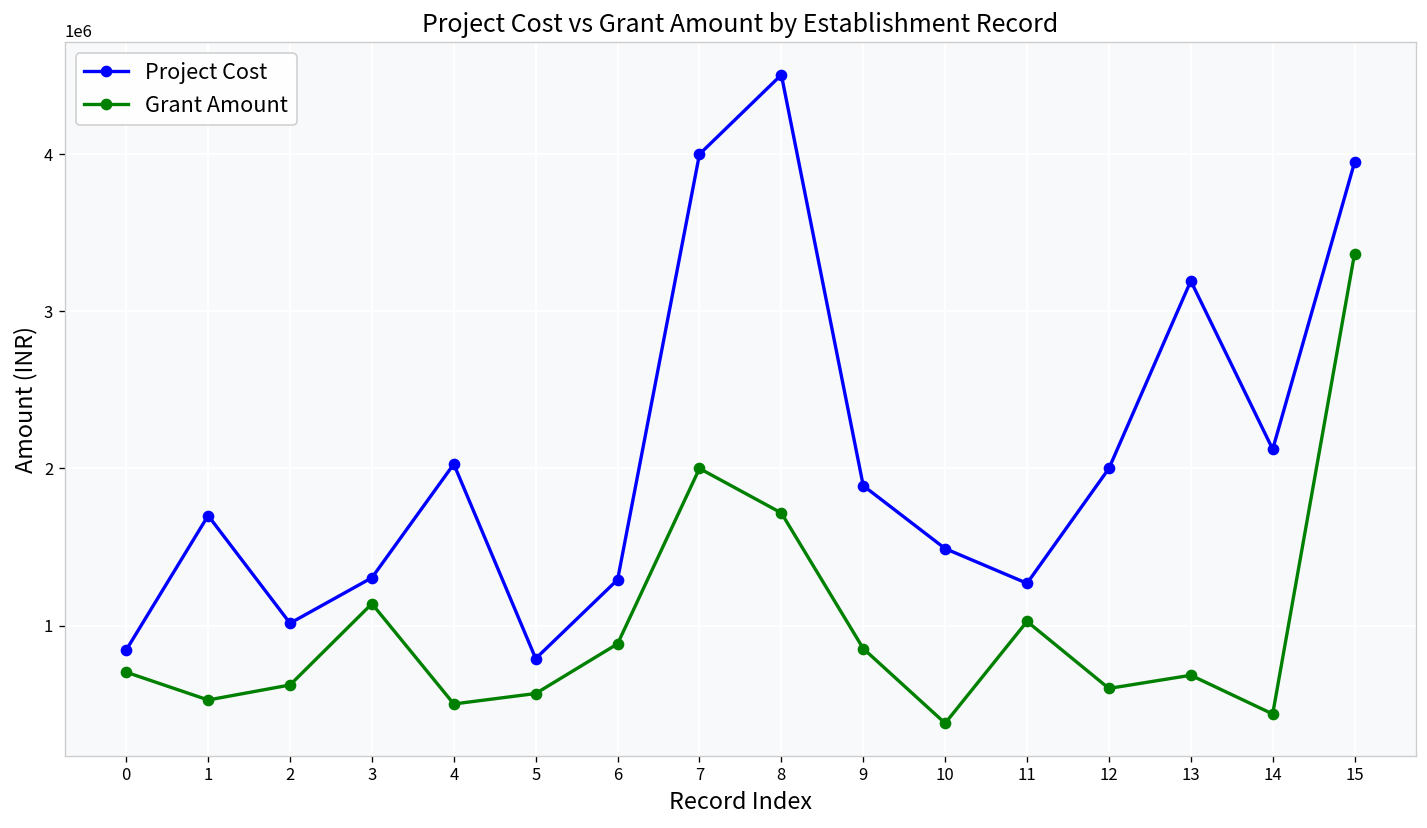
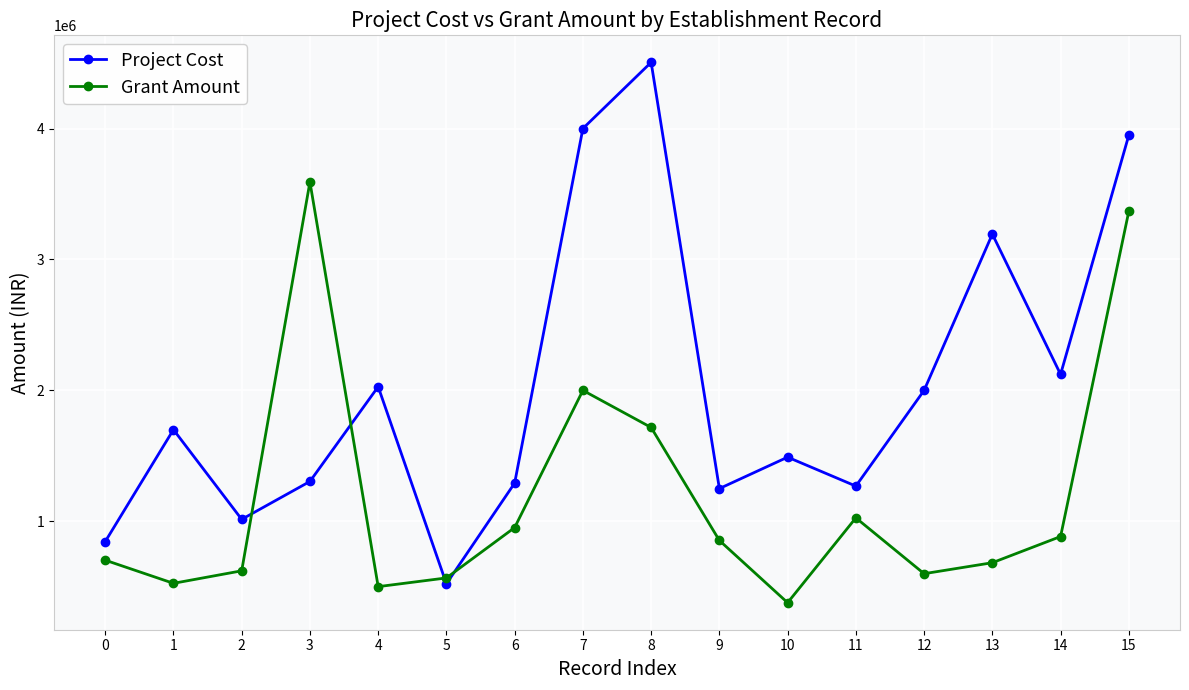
  {
    "Project Cost": {
      "0": 850000,
      "1": 1700000,
      "2": 1020000,
      "3": 1300000,
      "4": 2030000,
-     "5": 790000,
+     "5": 520000,
      "6": 1290000,
      "7": 4000000,
      "8": 4510000,
-     "9": 1890000,
+     "9": 1250000,
      "10": 1490000,
      "11": 1270000,
      "12": 2000000,
      "13": 3190000,
      "14": 2120000,
      "15": 3950000
    },
    "Grant Amount": {
      "0": 700000,
      "1": 530000,
      "2": 620000,
-     "3": 1140000,
+     "3": 3590000,
      "4": 500000,
      "5": 570000,
-     "6": 880000,
+     "6": 950000,
      "7": 2000000,
      "8": 1720000,
      "9": 850000,
      "10": 380000,
      "11": 1030000,
      "12": 600000,
      "13": 680000,
-     "14": 440000,
+     "14": 880000,
      "15": 3370000
    }
  }
